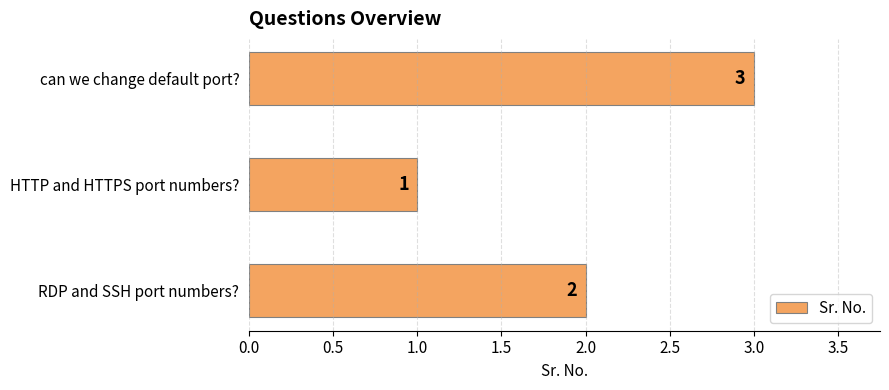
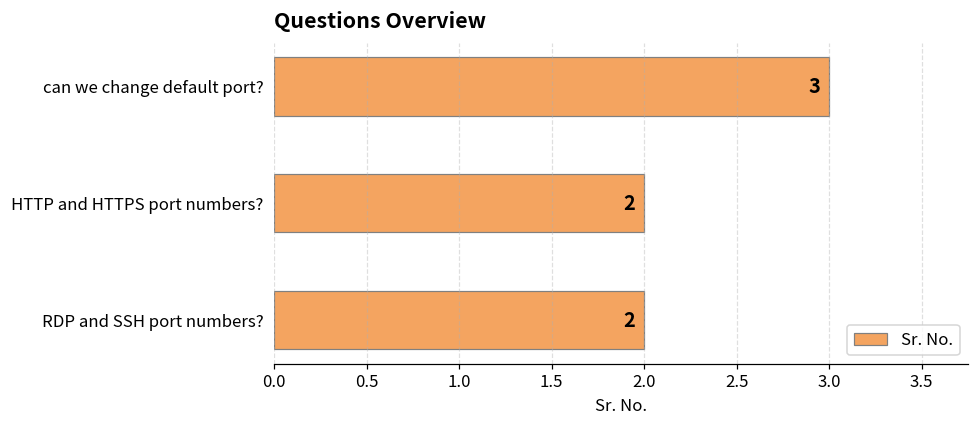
  {
    "can we change default port?": 3,
-   "HTTP and HTTPS port numbers?": 1,
+   "HTTP and HTTPS port numbers?": 2,
    "RDP and SSH port numbers?": 2
  }
